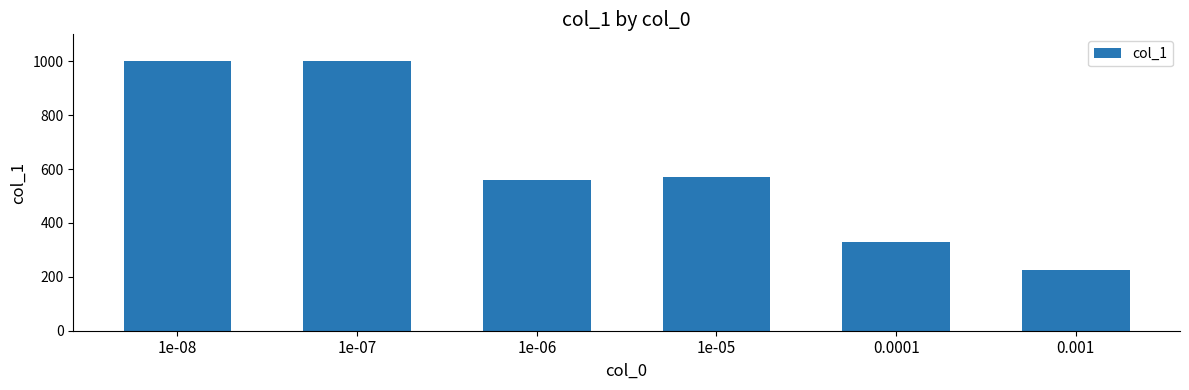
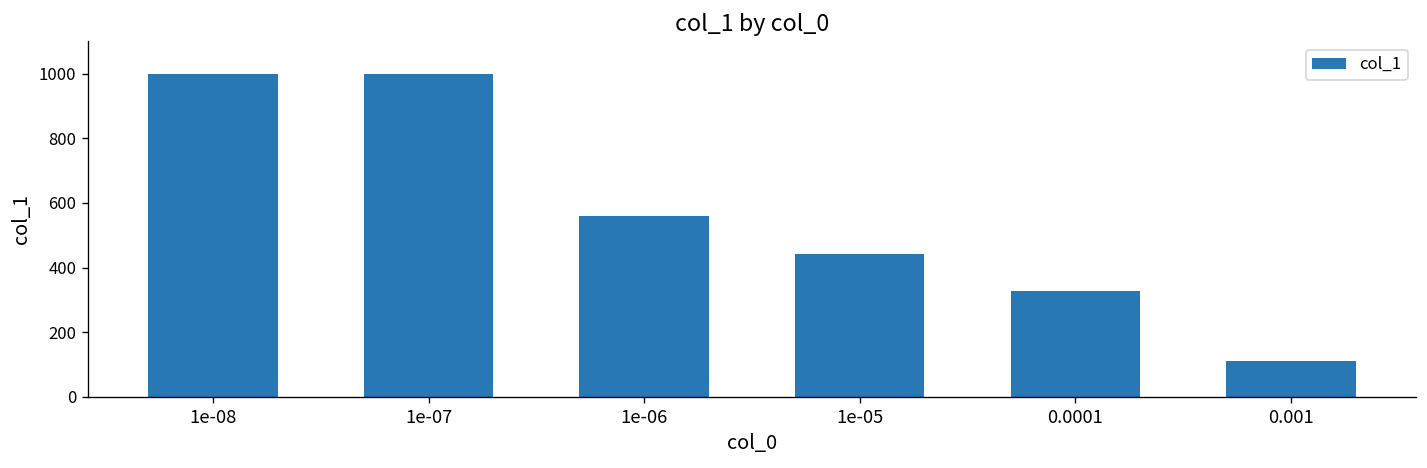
  {
    "1e-08": 1000,
    "1e-07": 1000,
    "1e-06": 560,
-   "1e-05": 570,
+   "1e-05": 440,
    "0.0001": 330,
-   "0.001": 220
+   "0.001": 110
  }
